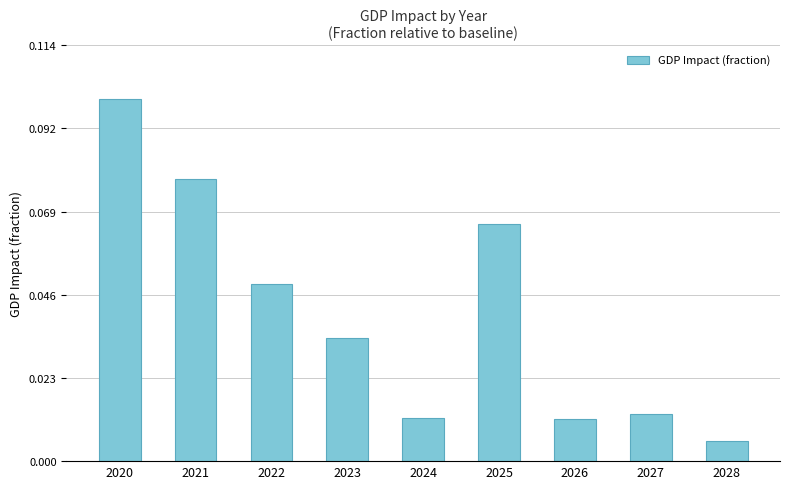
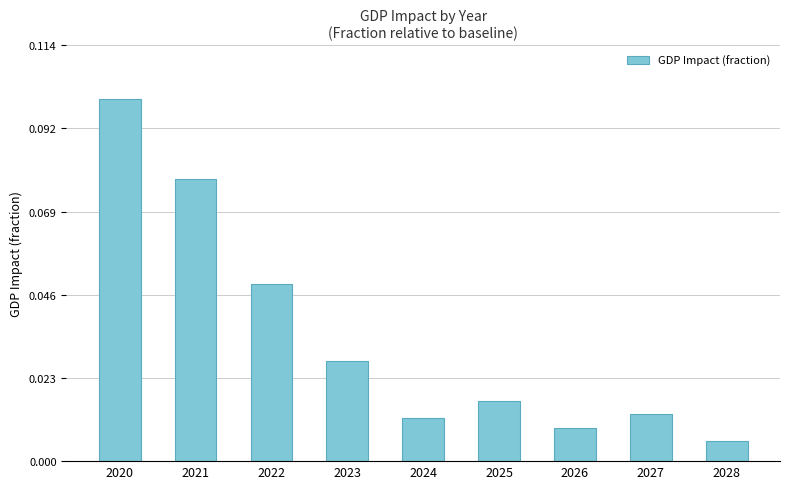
  {
    "2020": 0.100,
    "2021": 0.078,
    "2022": 0.049,
-   "2023": 0.034,
+   "2023": 0.028,
    "2024": 0.012,
-   "2025": 0.065,
-   "2026": 0.012,
+   "2025": 0.017,
+   "2026": 0.009,
    "2027": 0.013,
    "2028": 0.006
  }
